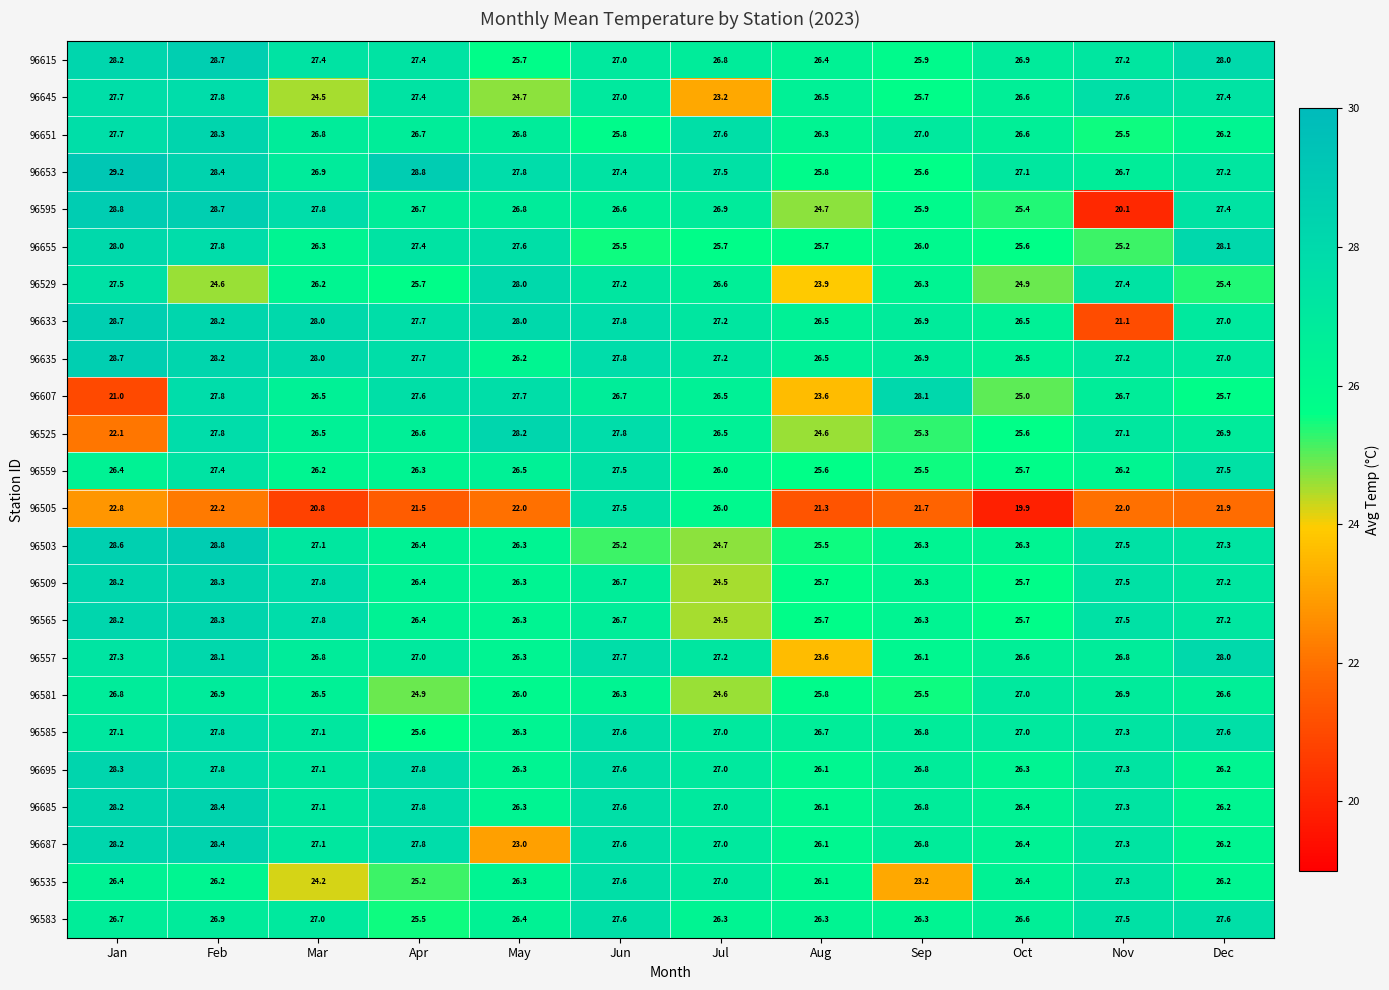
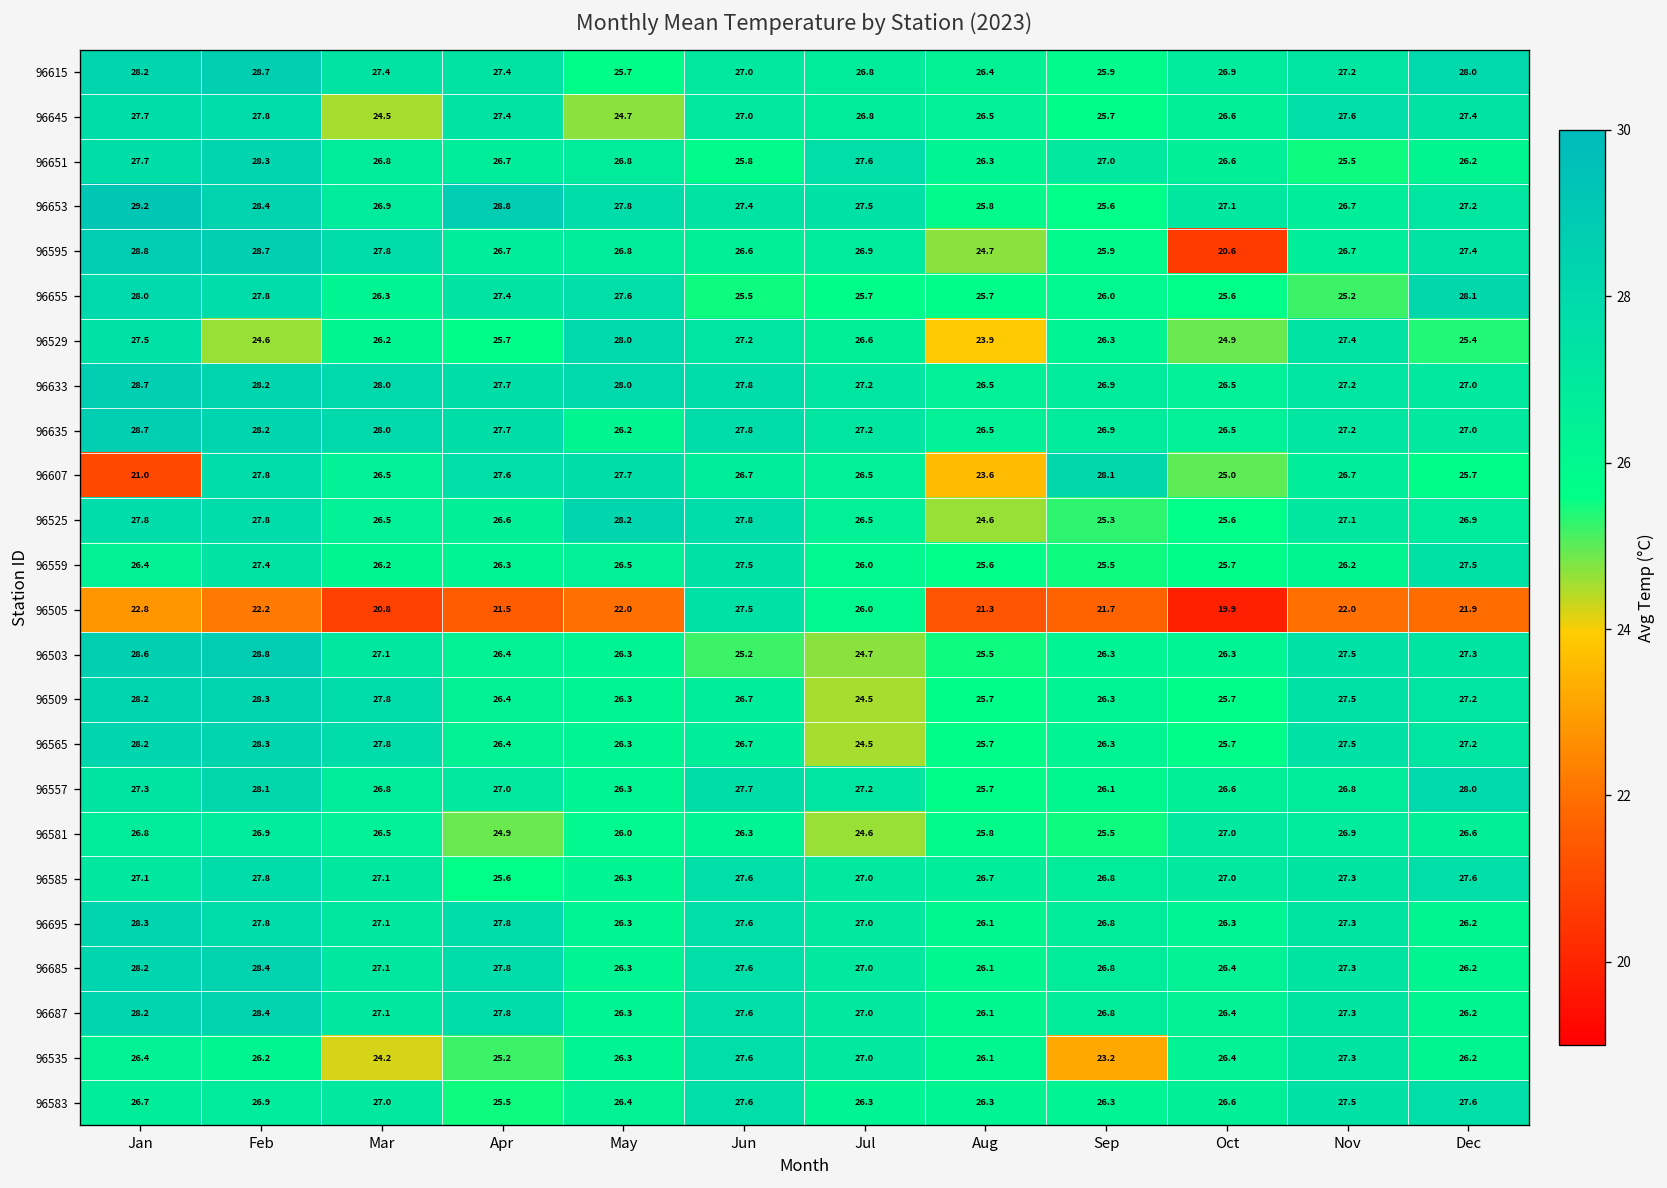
  {
    "96645": {
      "Jan": 27.7,
      "Feb": 27.8,
      "Mar": 24.5,
      "Apr": 27.4,
      "May": 24.7,
      "Jun": 27.0,
-     "Jul": 23.2,
+     "Jul": 26.8,
      "Aug": 26.5,
      "Sep": 25.7,
      "Oct": 26.6,
      "Nov": 27.6,
      "Dec": 27.4
    },
    "96595": {
      "Jan": 28.8,
      "Feb": 28.7,
      "Mar": 27.8,
      "Apr": 26.7,
      "May": 26.8,
      "Jun": 26.6,
      "Jul": 26.9,
      "Aug": 24.7,
      "Sep": 25.9,
-     "Oct": 25.4,
-     "Nov": 20.1,
+     "Oct": 20.6,
+     "Nov": 26.7,
      "Dec": 27.4
    },
    "96633": {
      "Jan": 28.7,
      "Feb": 28.2,
      "Mar": 28.0,
      "Apr": 27.7,
      "May": 28.0,
      "Jun": 27.8,
      "Jul": 27.2,
      "Aug": 26.5,
      "Sep": 26.9,
      "Oct": 26.5,
-     "Nov": 21.1,
+     "Nov": 27.2,
      "Dec": 27.0
    },
    "96525": {
-     "Jan": 22.1,
+     "Jan": 27.8,
      "Feb": 27.8,
      "Mar": 26.5,
      "Apr": 26.6,
      "May": 28.2,
      "Jun": 27.8,
      "Jul": 26.5,
      "Aug": 24.6,
      "Sep": 25.3,
      "Oct": 25.6,
      "Nov": 27.1,
      "Dec": 26.9
    },
    "96557": {
      "Jan": 27.3,
      "Feb": 28.1,
      "Mar": 26.8,
      "Apr": 27.0,
      "May": 26.3,
      "Jun": 27.7,
      "Jul": 27.2,
-     "Aug": 23.6,
+     "Aug": 25.7,
      "Sep": 26.1,
      "Oct": 26.6,
      "Nov": 26.8,
      "Dec": 28.0
    },
    "96687": {
      "Jan": 28.2,
      "Feb": 28.4,
      "Mar": 27.1,
      "Apr": 27.8,
-     "May": 23.0,
+     "May": 26.3,
      "Jun": 27.6,
      "Jul": 27.0,
      "Aug": 26.1,
      "Sep": 26.8,
      "Oct": 26.4,
      "Nov": 27.3,
      "Dec": 26.2
    }
  }
